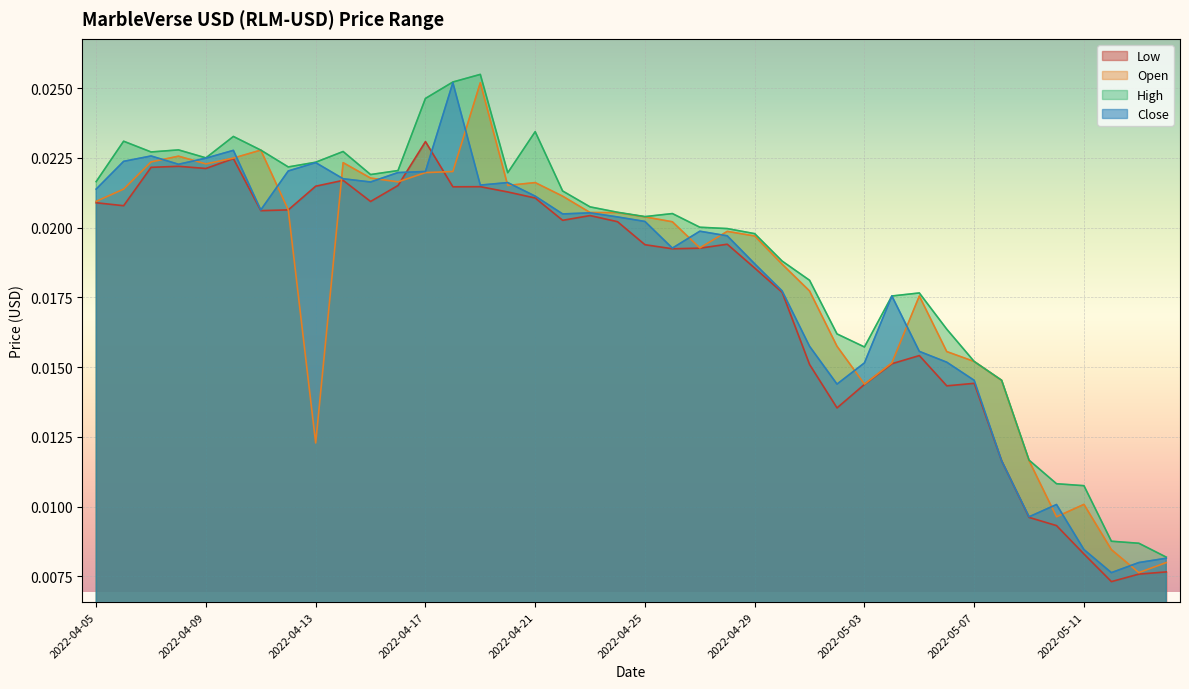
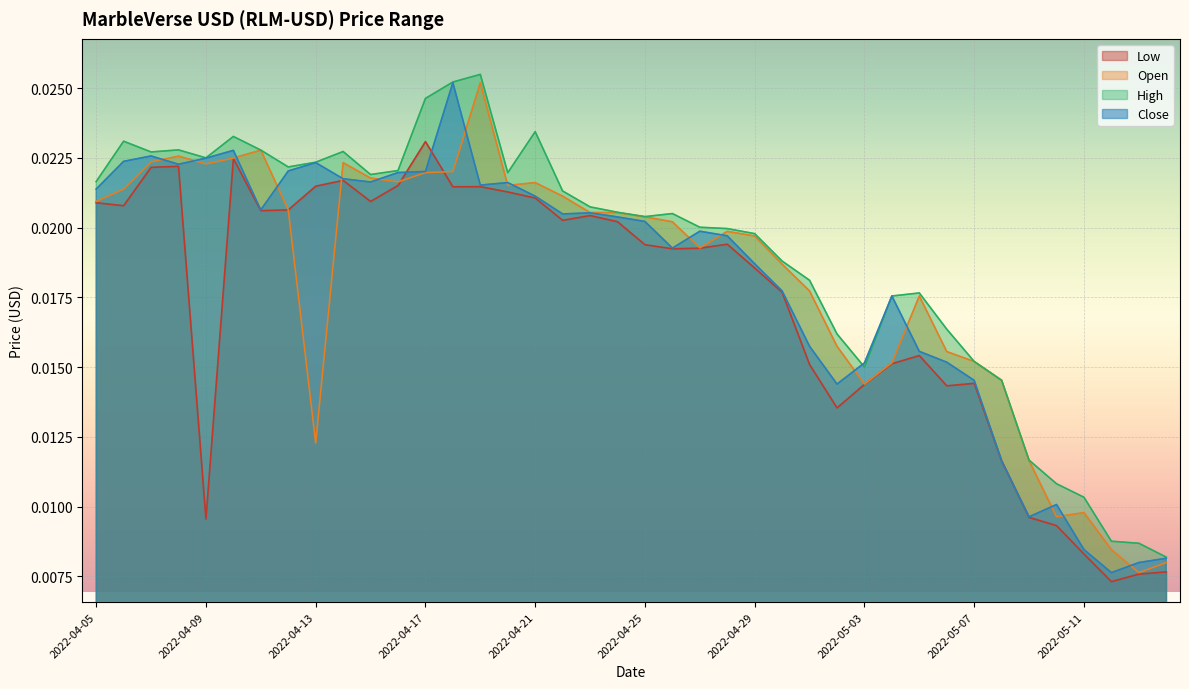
  {
    "Low": {
-     "2022-04-09": 0.0221,
+     "2022-04-09": 0.0096,
      "2022-04-13": 0.0215,
      "2022-04-17": 0.0231,
      "2022-04-25": 0.0194,
      "2022-04-29": 0.0186,
      "2022-05-07": 0.0144,
      "2022-05-11": 0.0083
    },
    "Open": {
      "2022-04-09": 0.0223,
      "2022-04-13": 0.0123,
      "2022-04-21": 0.0216,
-     "2022-05-11": 0.0101
+     "2022-05-11": 0.0098
    },
    "High": {
      "2022-04-05": 0.0217,
      "2022-04-17": 0.0246,
      "2022-04-21": 0.0234,
-     "2022-05-03": 0.0157,
-     "2022-05-11": 0.0107
+     "2022-05-03": 0.0150,
+     "2022-05-11": 0.0103
    },
    "Close": {
      "2022-04-05": 0.0214,
      "2022-04-25": 0.0202,
      "2022-04-29": 0.0187,
      "2022-05-03": 0.0152,
      "2022-05-07": 0.0145,
      "2022-05-11": 0.0085
    }
  }
